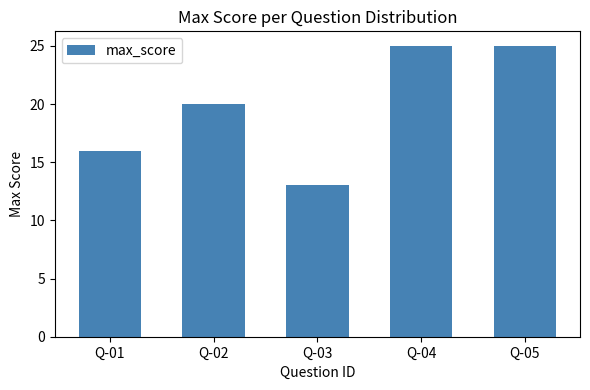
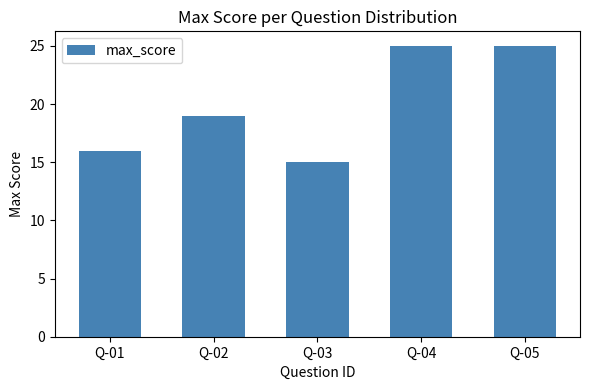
  {
    "Q-01": 16,
-   "Q-02": 20,
-   "Q-03": 13,
+   "Q-02": 19,
+   "Q-03": 15,
    "Q-04": 25,
    "Q-05": 25
  }
